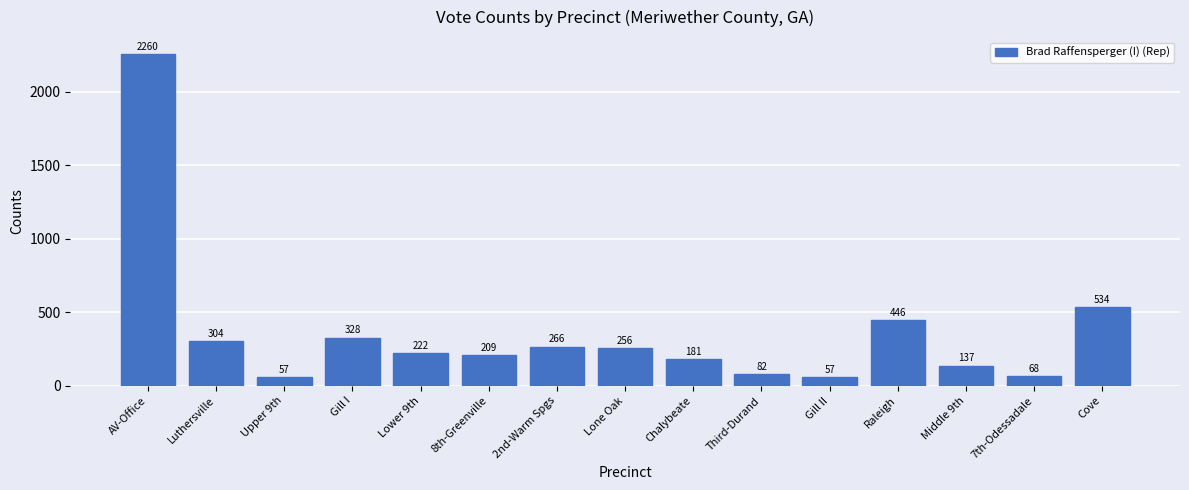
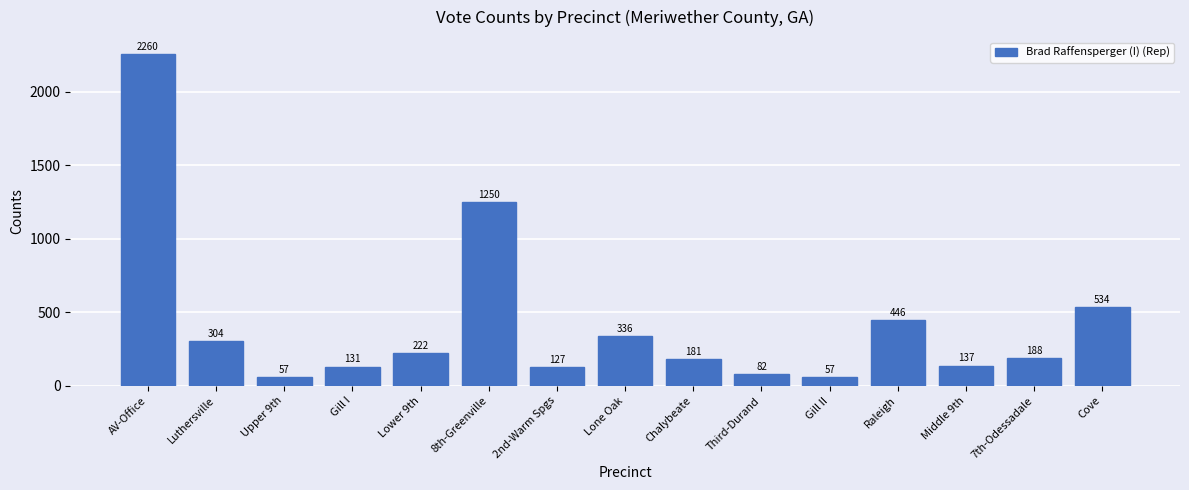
  {
    "AV-Office": 2260,
    "Luthersville": 304,
    "Upper 9th": 57,
-   "Gill I": 328,
+   "Gill I": 131,
    "Lower 9th": 222,
-   "8th-Greenville": 209,
-   "2nd-Warm Spgs": 266,
-   "Lone Oak": 256,
+   "8th-Greenville": 1250,
+   "2nd-Warm Spgs": 127,
+   "Lone Oak": 336,
    "Chalybeate": 181,
    "Third-Durand": 82,
    "Gill II": 57,
    "Raleigh": 446,
    "Middle 9th": 137,
-   "7th-Odessadale": 68,
+   "7th-Odessadale": 188,
    "Cove": 534
  }
